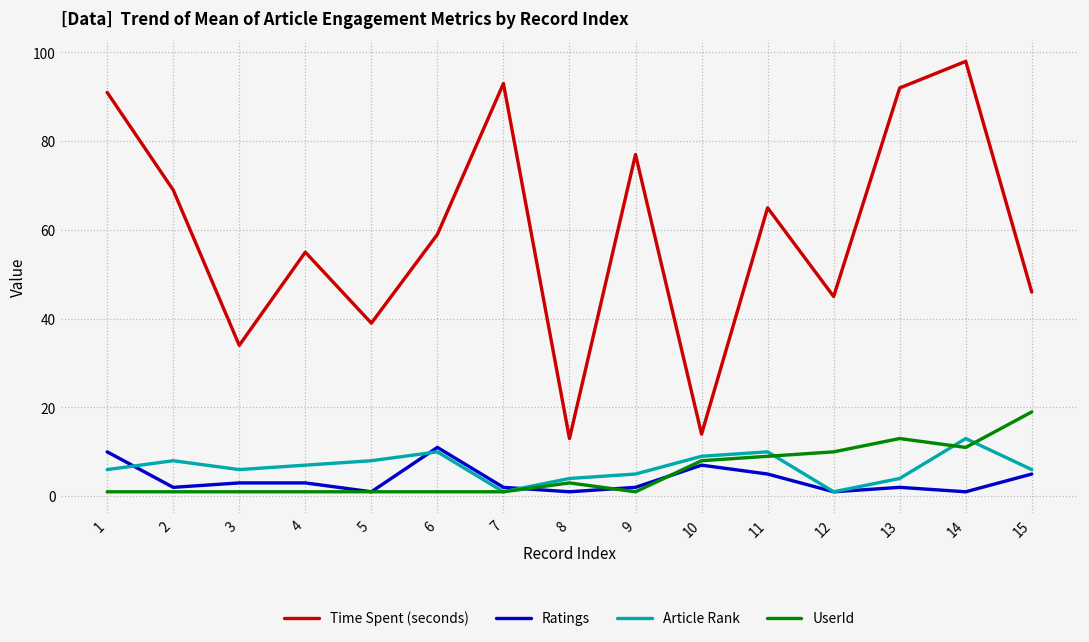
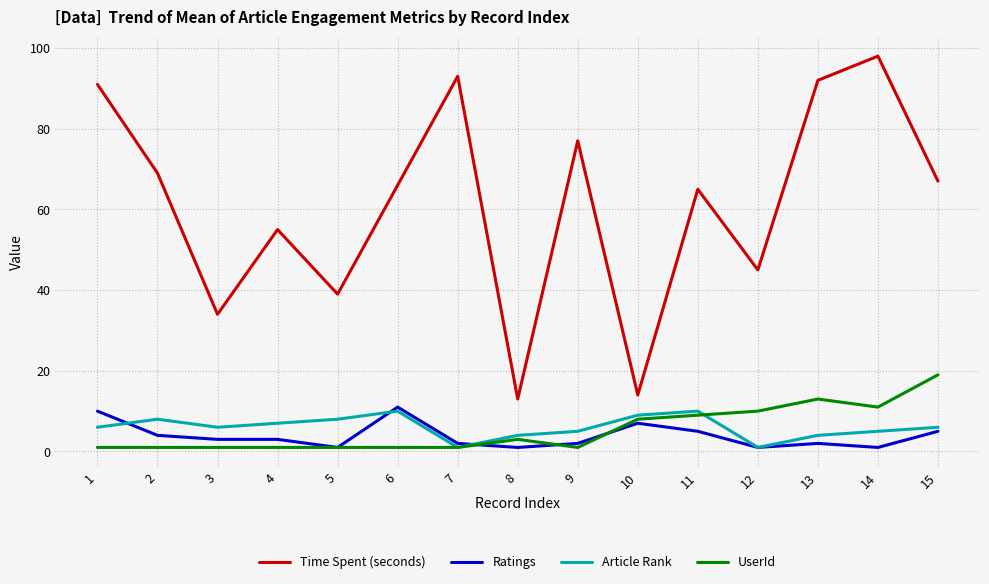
  {
    "Time Spent (seconds)": {
      "1": 91,
      "2": 69,
      "3": 34,
      "4": 55,
      "5": 39,
-     "6": 59,
+     "6": 66,
      "7": 93,
      "8": 13,
      "9": 77,
      "10": 14,
      "11": 65,
      "12": 45,
      "13": 92,
      "14": 98,
-     "15": 46
+     "15": 67
    },
    "Ratings": {
      "1": 10,
-     "2": 2,
+     "2": 4,
      "3": 3,
      "4": 3,
      "6": 11,
      "7": 2,
      "8": 1,
      "9": 2,
      "10": 7,
      "11": 5,
      "13": 2,
      "14": 1,
      "15": 5
    },
    "Article Rank": {
      "1": 6,
      "2": 8,
      "3": 6,
      "4": 7,
      "5": 8,
      "6": 10,
      "8": 4,
      "9": 5,
      "10": 9,
      "11": 10,
      "13": 4,
-     "14": 13,
+     "14": 5,
      "15": 6
    },
    "UserId": {
      "1": 1,
      "2": 1,
      "3": 1,
      "4": 1,
      "6": 1,
      "8": 3,
      "9": 1,
      "10": 8,
      "11": 9,
      "12": 10,
      "13": 13,
      "14": 11,
      "15": 19
    }
  }
